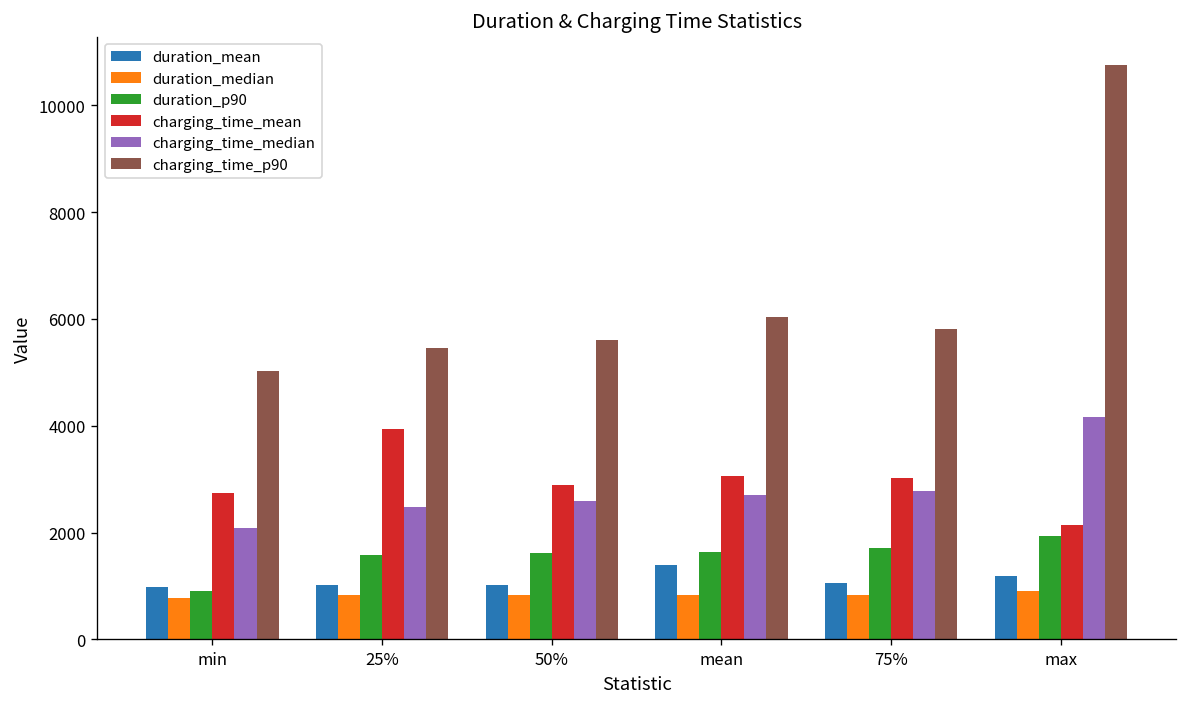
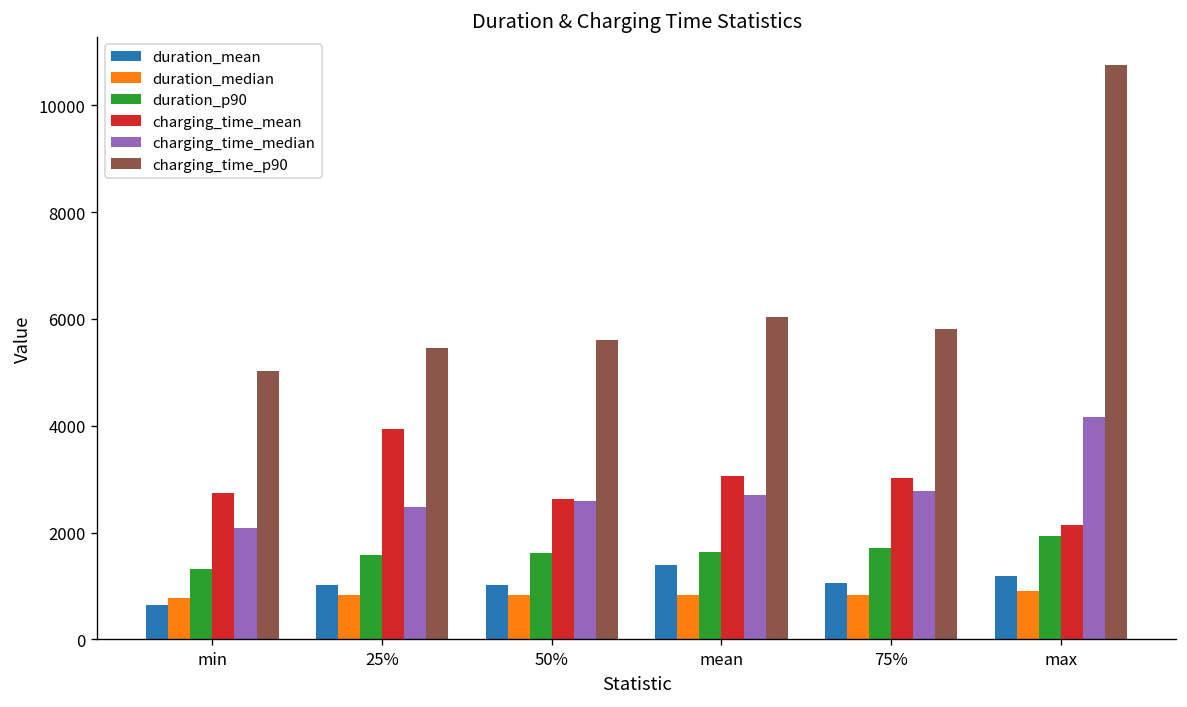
  {
    "duration_mean": {
-     "min": 1000,
+     "min": 600,
      "25%": 1000,
      "50%": 1000,
      "mean": 1400,
      "75%": 1000,
      "max": 1200
    },
    "duration_median": {
      "min": 800,
      "25%": 800,
      "50%": 800,
      "mean": 800,
      "75%": 800,
      "max": 900
    },
    "duration_p90": {
-     "min": 900,
+     "min": 1300,
      "25%": 1600,
      "50%": 1600,
      "mean": 1600,
      "75%": 1700,
      "max": 1900
    },
    "charging_time_mean": {
      "min": 2700,
      "25%": 3900,
-     "50%": 2900,
+     "50%": 2600,
      "mean": 3100,
      "75%": 3000,
      "max": 2100
    },
    "charging_time_median": {
      "min": 2100,
      "25%": 2500,
      "50%": 2600,
      "mean": 2700,
      "75%": 2800,
      "max": 4200
    },
    "charging_time_p90": {
      "min": 5000,
      "25%": 5500,
      "50%": 5600,
      "mean": 6000,
      "75%": 5800,
      "max": 10700
    }
  }
